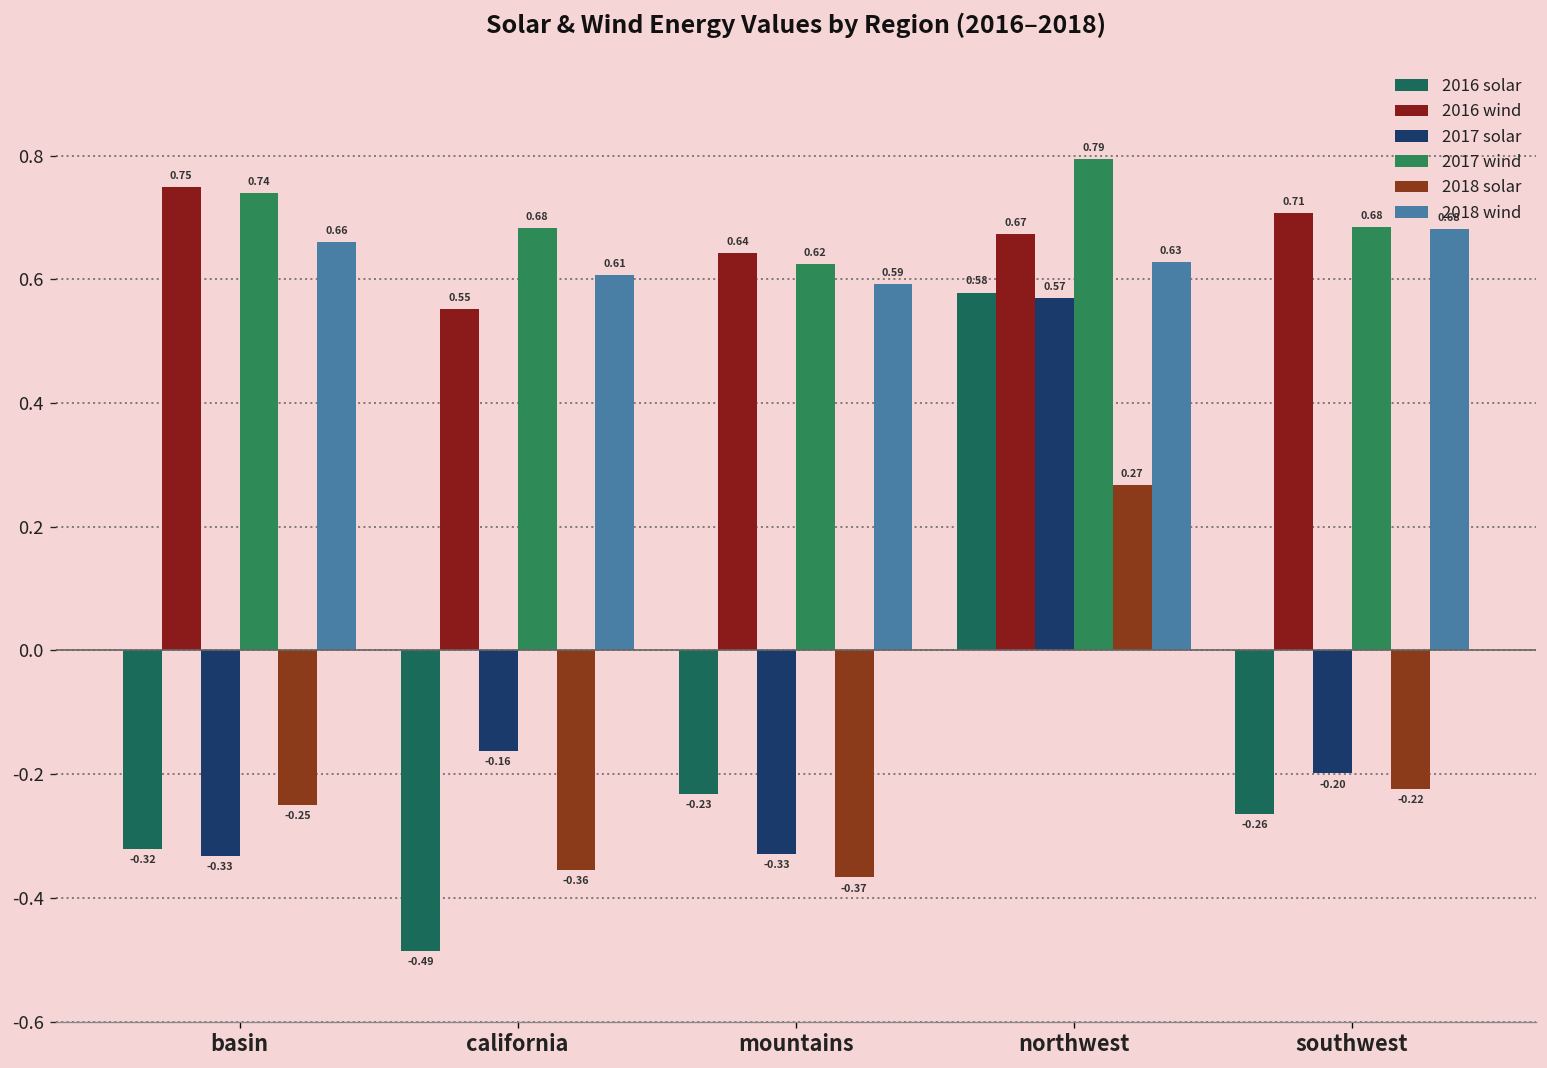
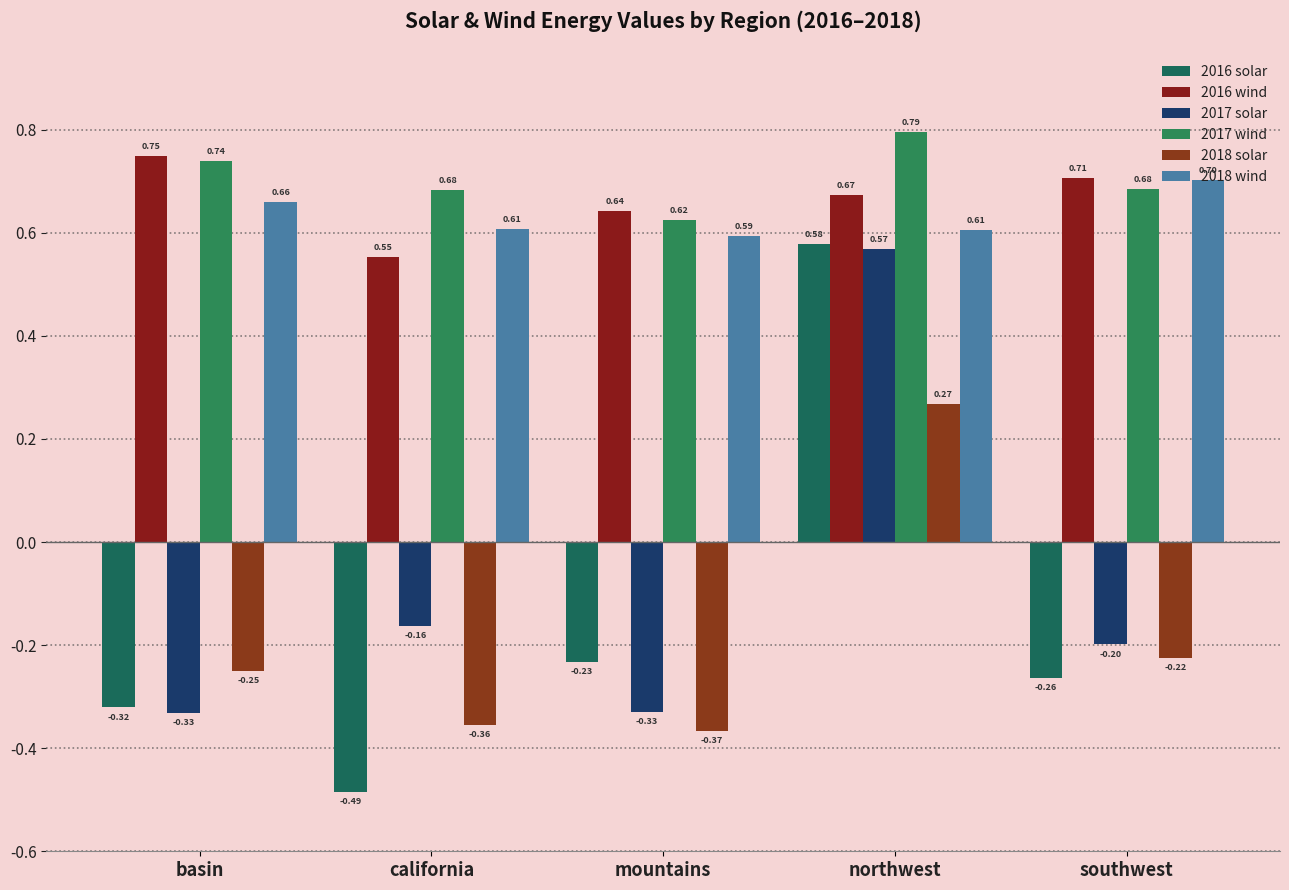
  {
    "2018 wind": {
      "basin": 0.66,
      "california": 0.61,
      "mountains": 0.59,
-     "northwest": 0.63,
-     "southwest": 0.68
+     "northwest": 0.61,
+     "southwest": 0.70
    }
  }
